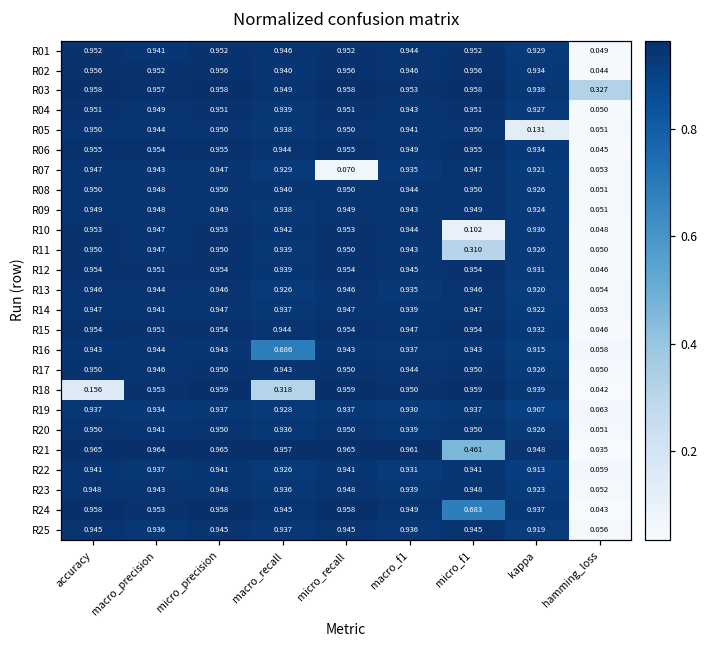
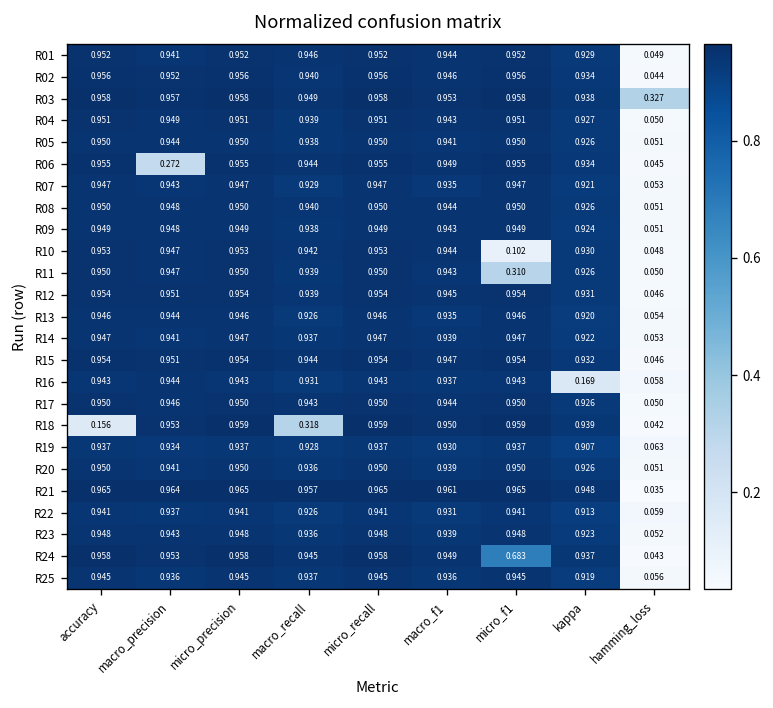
  {
    "R05": {
      "accuracy": 0.950,
      "macro_precision": 0.944,
      "micro_precision": 0.950,
      "macro_recall": 0.938,
      "micro_recall": 0.950,
      "macro_f1": 0.941,
      "micro_f1": 0.950,
-     "kappa": 0.131,
+     "kappa": 0.926,
      "hamming_loss": 0.051
    },
    "R06": {
      "accuracy": 0.955,
-     "macro_precision": 0.954,
+     "macro_precision": 0.272,
      "micro_precision": 0.955,
      "macro_recall": 0.944,
      "micro_recall": 0.955,
      "macro_f1": 0.949,
      "micro_f1": 0.955,
      "kappa": 0.934,
      "hamming_loss": 0.045
    },
    "R07": {
      "accuracy": 0.947,
      "macro_precision": 0.943,
      "micro_precision": 0.947,
      "macro_recall": 0.929,
-     "micro_recall": 0.070,
+     "micro_recall": 0.947,
      "macro_f1": 0.935,
      "micro_f1": 0.947,
      "kappa": 0.921,
      "hamming_loss": 0.053
    },
    "R16": {
      "accuracy": 0.943,
      "macro_precision": 0.944,
      "micro_precision": 0.943,
-     "macro_recall": 0.686,
+     "macro_recall": 0.931,
      "micro_recall": 0.943,
      "macro_f1": 0.937,
      "micro_f1": 0.943,
-     "kappa": 0.915,
+     "kappa": 0.169,
      "hamming_loss": 0.058
    },
    "R21": {
      "accuracy": 0.965,
      "macro_precision": 0.964,
      "micro_precision": 0.965,
      "macro_recall": 0.957,
      "micro_recall": 0.965,
      "macro_f1": 0.961,
-     "micro_f1": 0.461,
+     "micro_f1": 0.965,
      "kappa": 0.948,
      "hamming_loss": 0.035
    }
  }
